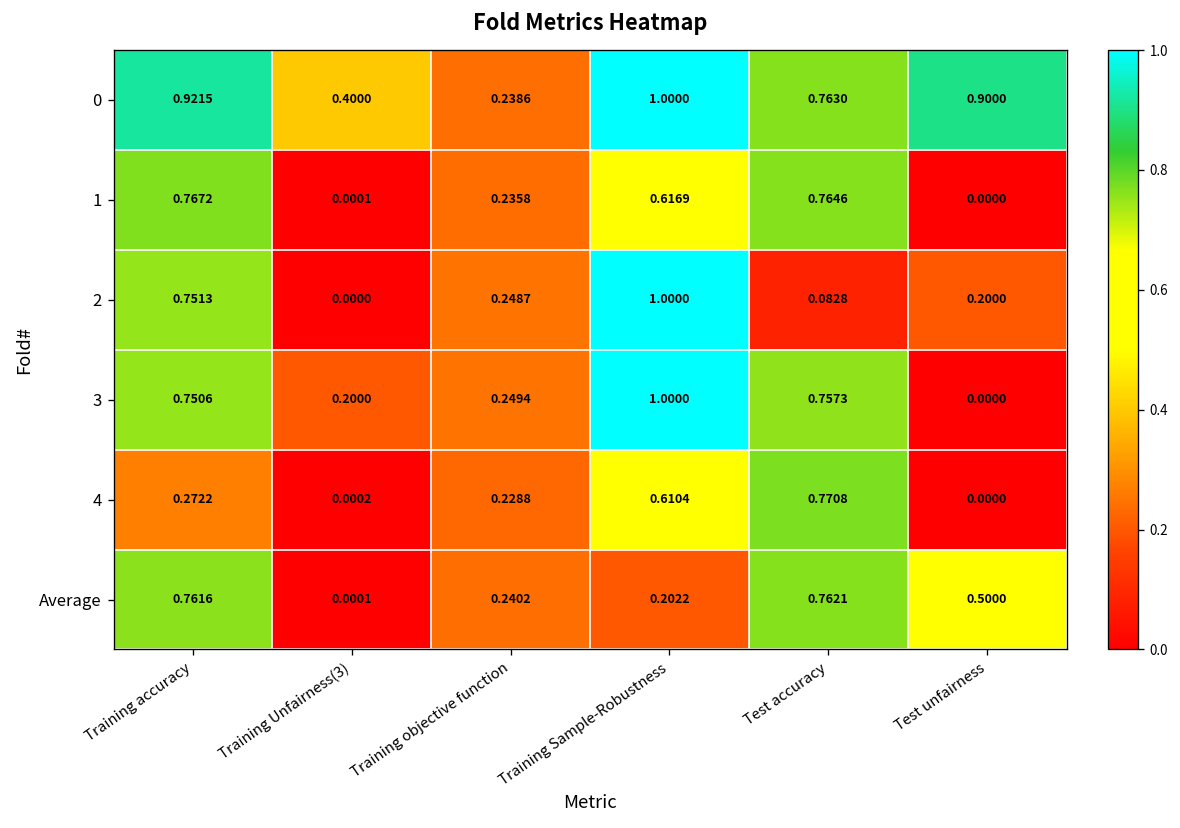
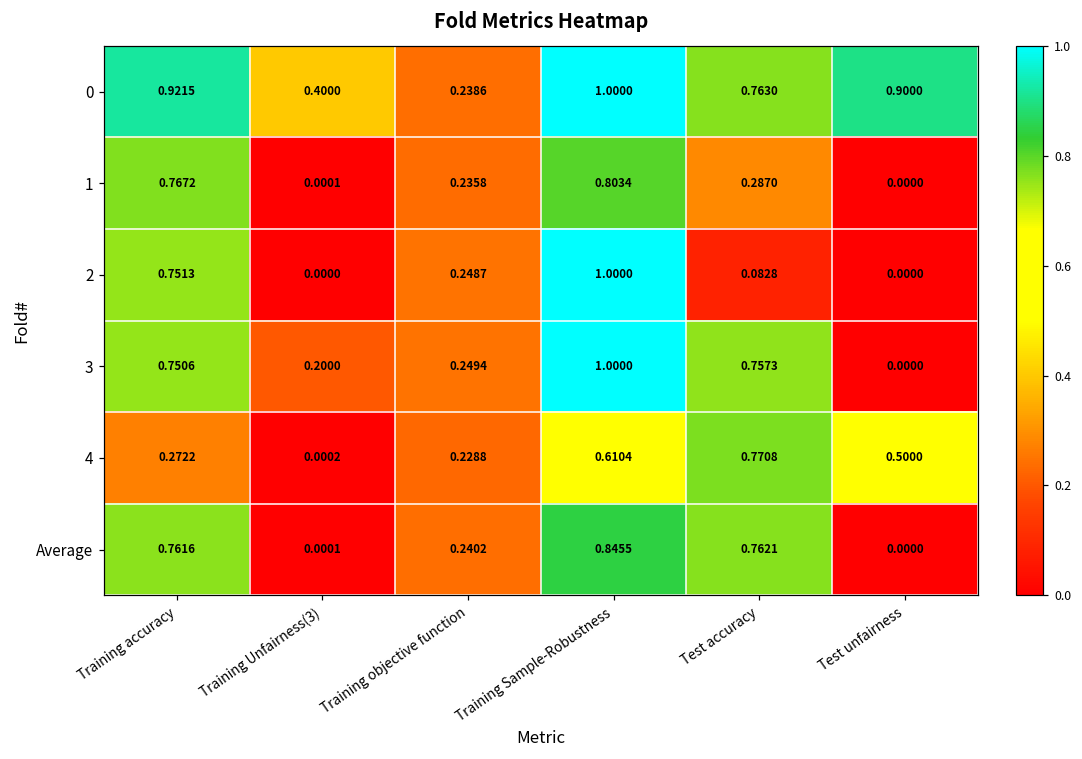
  {
    "0": {
      "Training accuracy": 0.9215,
      "Training Unfairness(3)": 0.4000,
      "Training objective function": 0.2386,
      "Training Sample-Robustness": 1.0000,
      "Test accuracy": 0.7630,
      "Test unfairness": 0.9000
    },
    "1": {
      "Training accuracy": 0.7672,
      "Training Unfairness(3)": 0.0001,
      "Training objective function": 0.2358,
-     "Training Sample-Robustness": 0.6169,
-     "Test accuracy": 0.7646,
+     "Training Sample-Robustness": 0.8034,
+     "Test accuracy": 0.2870,
      "Test unfairness": 0.0000
    },
    "2": {
      "Training accuracy": 0.7513,
      "Training Unfairness(3)": 0.0000,
      "Training objective function": 0.2487,
      "Training Sample-Robustness": 1.0000,
      "Test accuracy": 0.0828,
-     "Test unfairness": 0.2000
+     "Test unfairness": 0.0000
    },
    "3": {
      "Training accuracy": 0.7506,
      "Training Unfairness(3)": 0.2000,
      "Training objective function": 0.2494,
      "Training Sample-Robustness": 1.0000,
      "Test accuracy": 0.7573,
      "Test unfairness": 0.0000
    },
    "4": {
      "Training accuracy": 0.2722,
      "Training Unfairness(3)": 0.0002,
      "Training objective function": 0.2288,
      "Training Sample-Robustness": 0.6104,
      "Test accuracy": 0.7708,
-     "Test unfairness": 0.0000
+     "Test unfairness": 0.5000
    },
    "Average": {
      "Training accuracy": 0.7616,
      "Training Unfairness(3)": 0.0001,
      "Training objective function": 0.2402,
-     "Training Sample-Robustness": 0.2022,
+     "Training Sample-Robustness": 0.8455,
      "Test accuracy": 0.7621,
-     "Test unfairness": 0.5000
+     "Test unfairness": 0.0000
    }
  }
